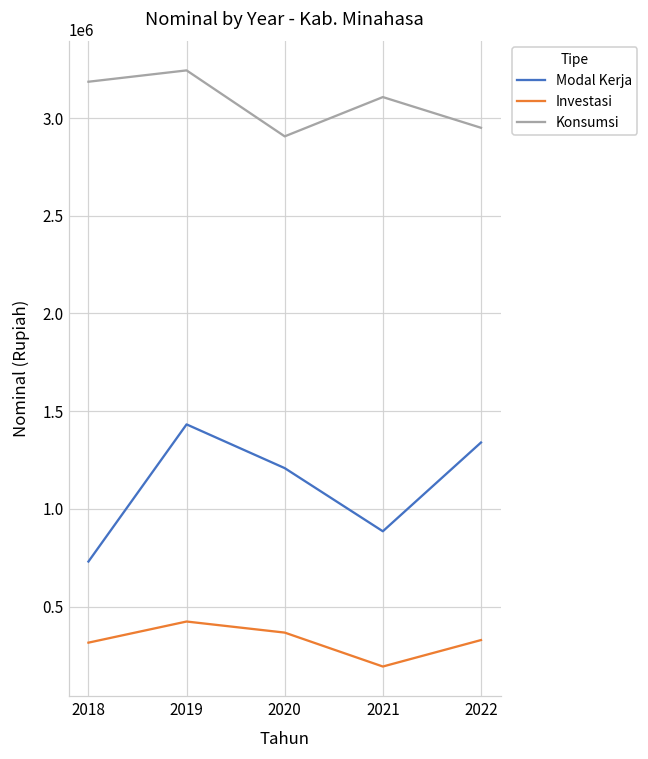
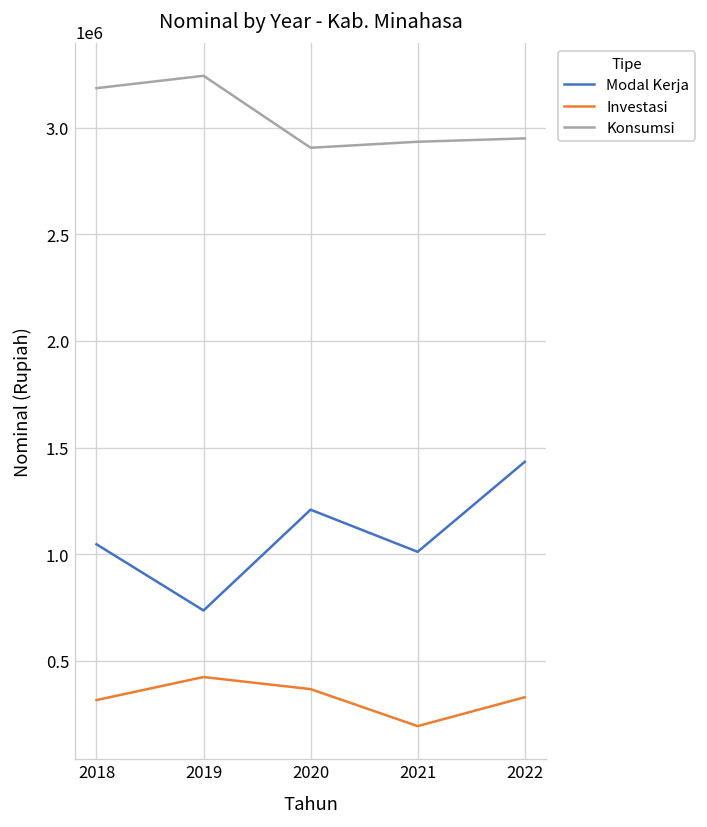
  {
    "Modal Kerja": {
-     "2018": 730000,
-     "2019": 1430000,
+     "2018": 1050000,
+     "2019": 740000,
      "2020": 1210000,
-     "2021": 890000,
-     "2022": 1340000
+     "2021": 1010000,
+     "2022": 1430000
    },
    "Investasi": {
      "2018": 320000,
      "2019": 420000,
      "2020": 370000,
      "2021": 190000,
      "2022": 330000
    },
    "Konsumsi": {
      "2018": 3190000,
      "2019": 3240000,
      "2020": 2910000,
-     "2021": 3110000,
+     "2021": 2930000,
      "2022": 2950000
    }
  }
